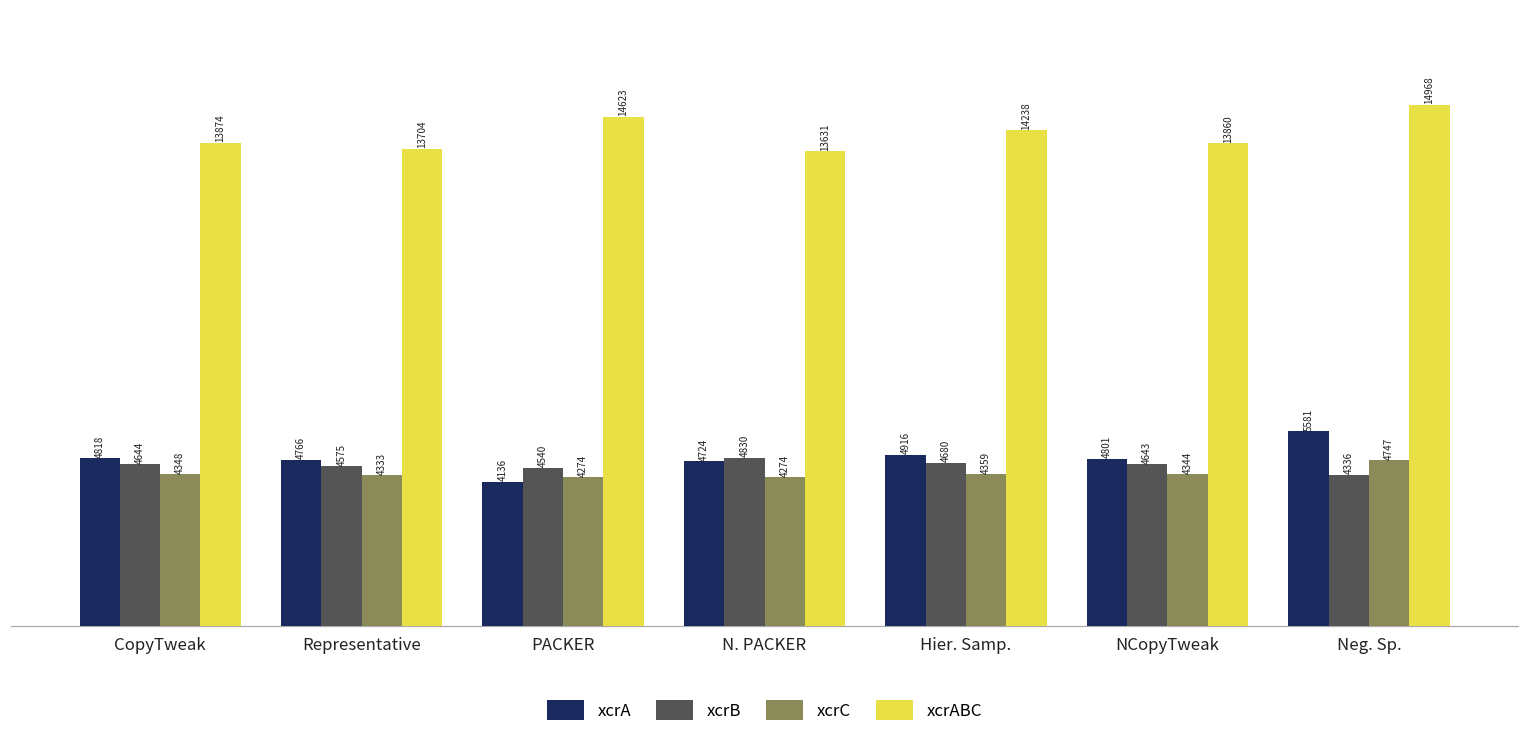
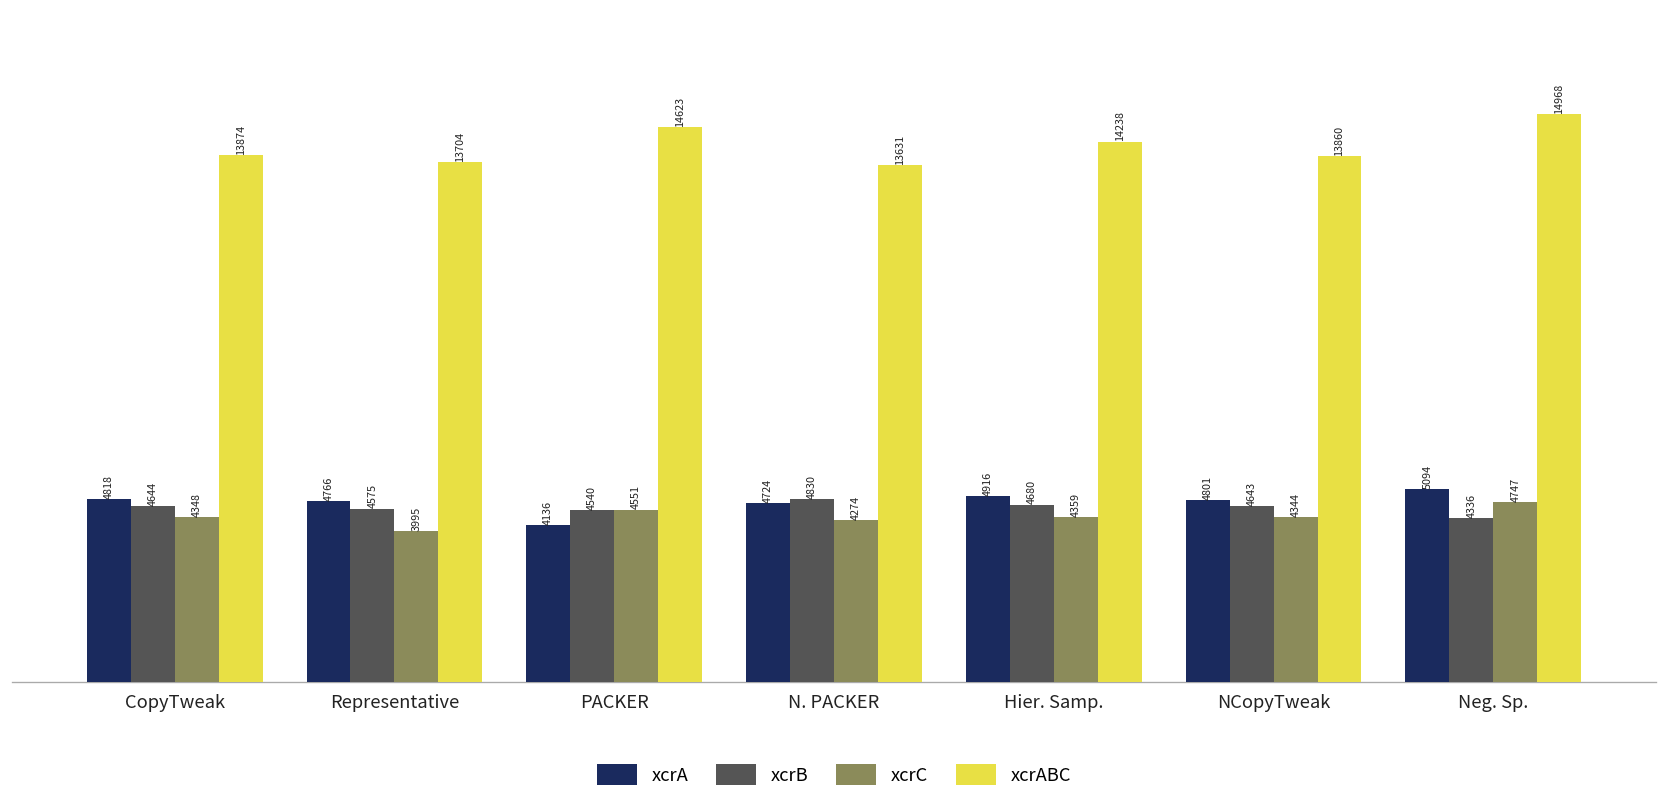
  {
    "xcrA": {
      "CopyTweak": 4818,
      "Representative": 4766,
      "PACKER": 4136,
      "N. PACKER": 4724,
      "Hier. Samp.": 4916,
      "NCopyTweak": 4801,
-     "Neg. Sp.": 5581
+     "Neg. Sp.": 5094
    },
    "xcrB": {
      "CopyTweak": 4644,
      "Representative": 4575,
      "PACKER": 4540,
      "N. PACKER": 4830,
      "Hier. Samp.": 4680,
      "NCopyTweak": 4643,
      "Neg. Sp.": 4336
    },
    "xcrC": {
      "CopyTweak": 4348,
-     "Representative": 4333,
-     "PACKER": 4274,
+     "Representative": 3995,
+     "PACKER": 4551,
      "N. PACKER": 4274,
      "Hier. Samp.": 4359,
      "NCopyTweak": 4344,
      "Neg. Sp.": 4747
    },
    "xcrABC": {
      "CopyTweak": 13874,
      "Representative": 13704,
      "PACKER": 14623,
      "N. PACKER": 13631,
      "Hier. Samp.": 14238,
      "NCopyTweak": 13860,
      "Neg. Sp.": 14968
    }
  }
